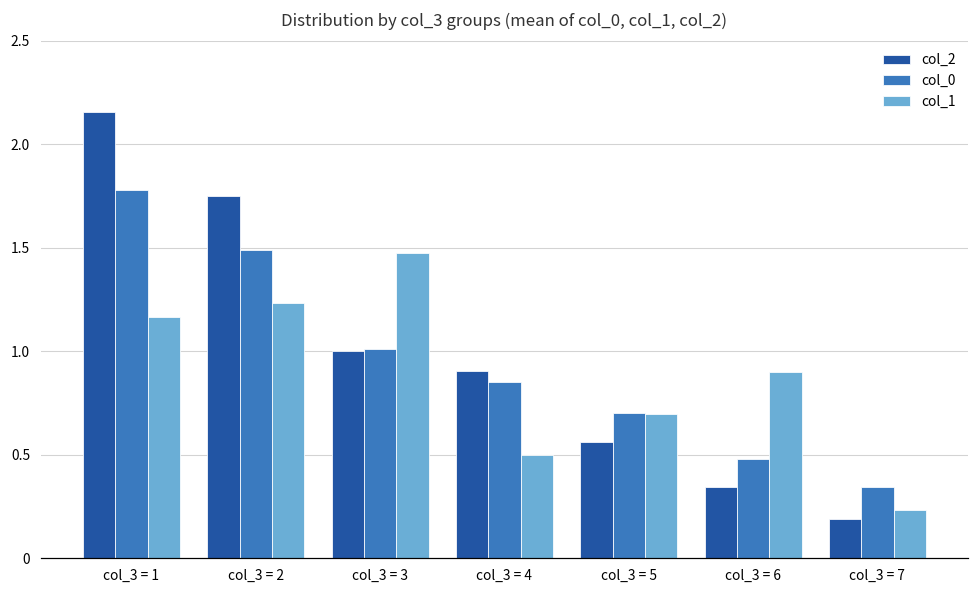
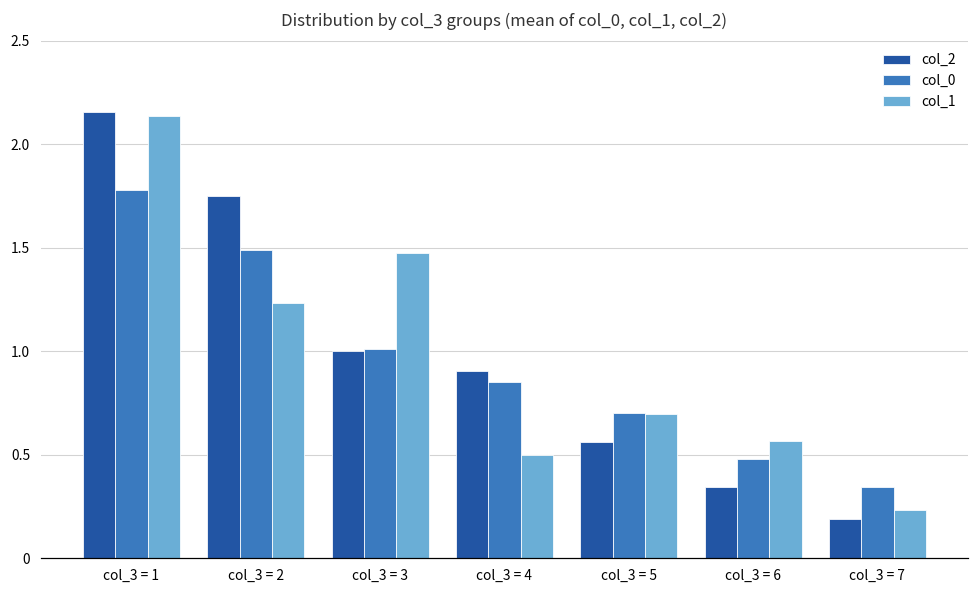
  {
    "col_1": {
-     "col_3 = 1": 1.17,
+     "col_3 = 1": 2.14,
      "col_3 = 2": 1.23,
      "col_3 = 3": 1.47,
      "col_3 = 4": 0.50,
      "col_3 = 5": 0.70,
-     "col_3 = 6": 0.90,
+     "col_3 = 6": 0.56,
      "col_3 = 7": 0.23
    }
  }
